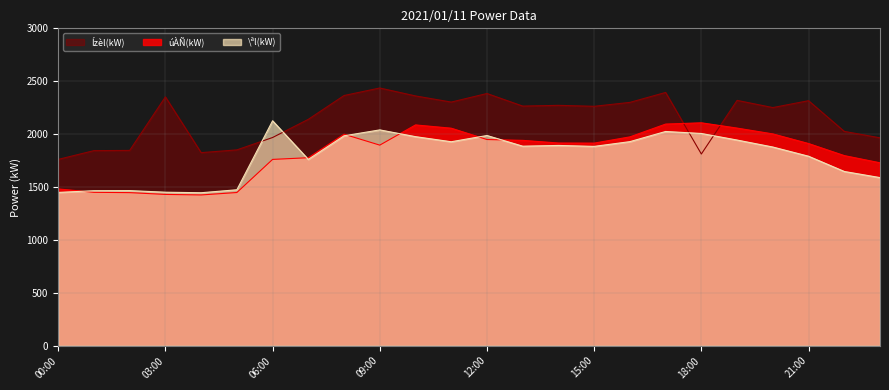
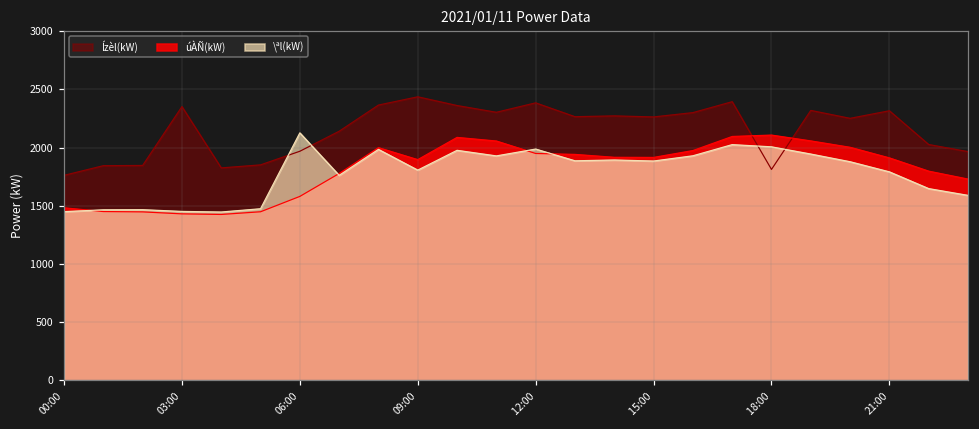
  {
    "Ízèl(kW)": {
      "00:00": 1760,
      "03:00": 2350,
      "06:00": 1970,
      "09:00": 2440,
      "12:00": 2380,
      "15:00": 2260,
      "18:00": 1810,
      "21:00": 2320
    },
    "úÀÑ(kW)": {
      "00:00": 1480,
-     "06:00": 1760,
+     "06:00": 1580,
      "09:00": 1900,
      "12:00": 1950,
      "15:00": 1920,
      "18:00": 2110,
      "21:00": 1910
    },
    "\\ªl(kW)": {
      "00:00": 1450,
      "06:00": 2130,
-     "09:00": 2040,
+     "09:00": 1810,
      "12:00": 1990,
      "15:00": 1880,
      "18:00": 2010,
      "21:00": 1790
    }
  }
